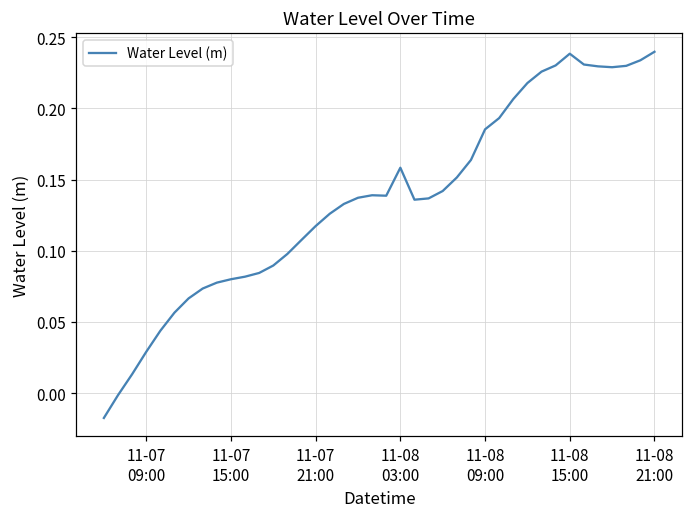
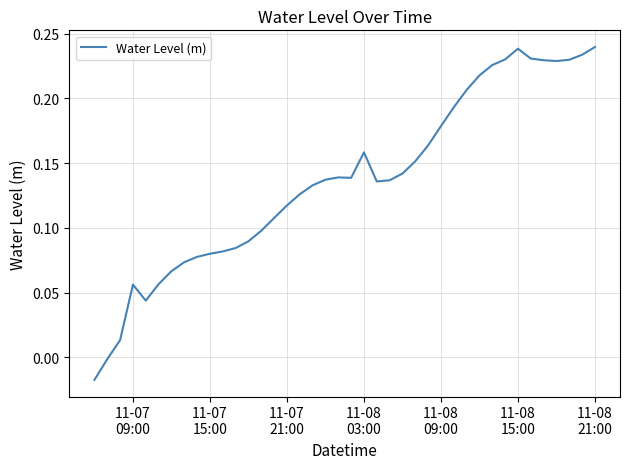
  {
-   "11-07 09:00": 0.029,
+   "11-07 09:00": 0.056,
    "11-07 15:00": 0.080,
    "11-07 21:00": 0.117,
    "11-08 03:00": 0.158,
-   "11-08 09:00": 0.185,
+   "11-08 09:00": 0.179,
    "11-08 15:00": 0.238,
    "11-08 21:00": 0.240
  }
